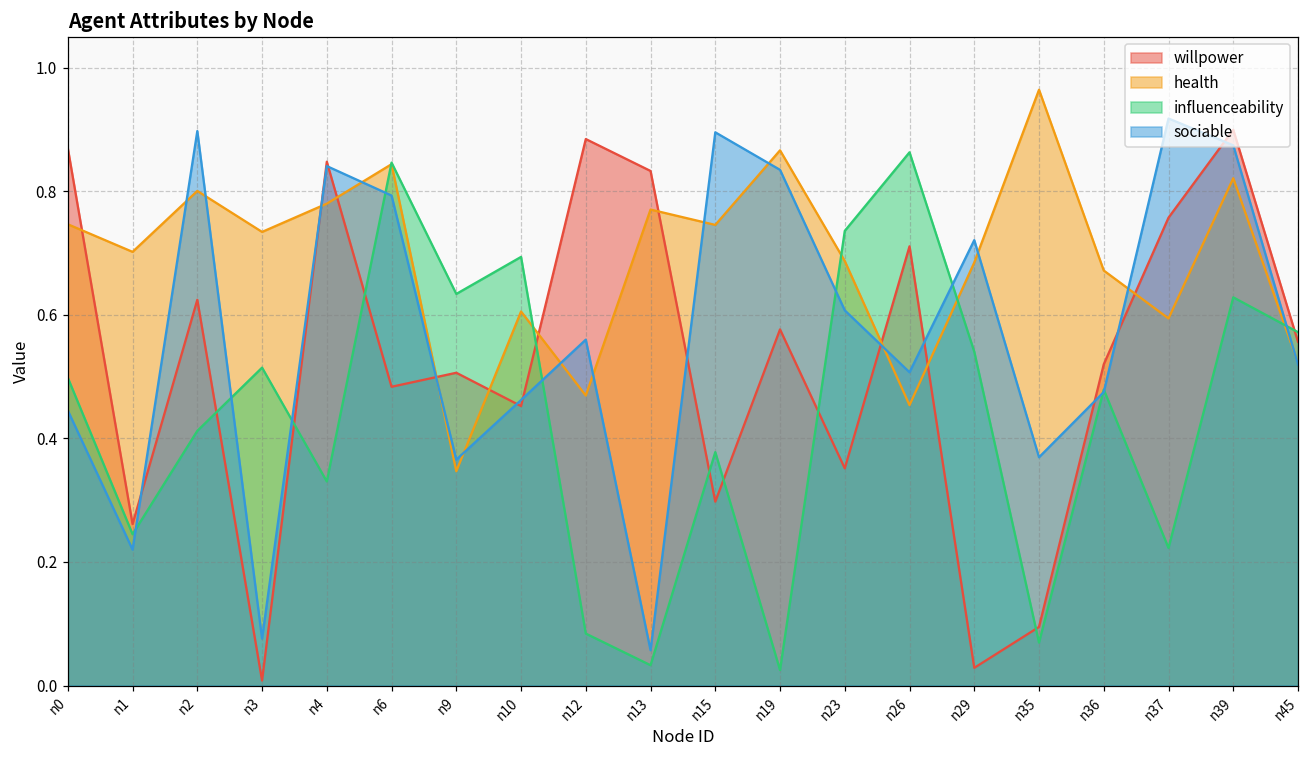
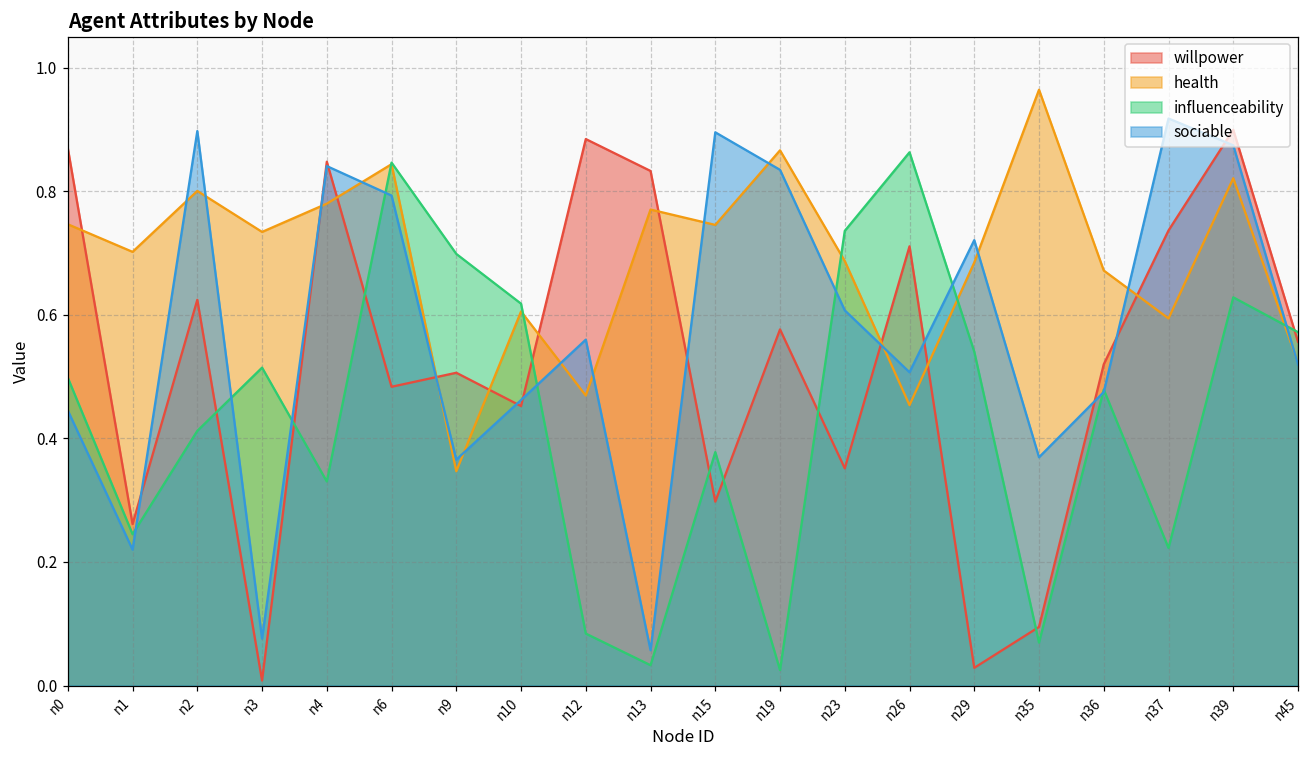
  {
    "willpower": {
      "n0": 0.87,
      "n1": 0.26,
      "n2": 0.62,
      "n3": 0.01,
      "n4": 0.85,
      "n6": 0.48,
      "n9": 0.51,
      "n10": 0.45,
      "n12": 0.88,
      "n13": 0.83,
      "n15": 0.30,
      "n19": 0.58,
      "n23": 0.35,
      "n26": 0.71,
      "n29": 0.03,
      "n35": 0.09,
      "n36": 0.52,
-     "n37": 0.76,
+     "n37": 0.74,
      "n45": 0.56
    },
    "health": {
      "n0": 0.75,
      "n1": 0.70,
      "n2": 0.80,
      "n3": 0.73,
      "n4": 0.78,
      "n9": 0.35,
      "n10": 0.61,
      "n12": 0.47,
      "n13": 0.77,
      "n15": 0.75,
      "n19": 0.87,
      "n23": 0.69,
      "n26": 0.45,
      "n29": 0.68,
      "n35": 0.96,
      "n36": 0.67,
      "n37": 0.59,
      "n39": 0.82
    },
    "influenceability": {
      "n0": 0.50,
      "n1": 0.24,
      "n2": 0.41,
      "n3": 0.51,
      "n4": 0.33,
-     "n9": 0.63,
-     "n10": 0.69,
+     "n9": 0.70,
+     "n10": 0.62,
      "n12": 0.08,
      "n13": 0.03,
      "n15": 0.38,
      "n19": 0.03,
      "n23": 0.74,
      "n26": 0.86,
      "n29": 0.54,
      "n35": 0.07,
      "n37": 0.22,
      "n39": 0.63,
      "n45": 0.57
    },
    "sociable": {
      "n0": 0.45,
      "n1": 0.22,
      "n2": 0.90,
      "n3": 0.08,
      "n4": 0.84,
      "n6": 0.79,
      "n9": 0.37,
      "n10": 0.46,
      "n12": 0.56,
      "n13": 0.06,
      "n15": 0.90,
      "n19": 0.83,
      "n23": 0.61,
      "n26": 0.51,
      "n29": 0.72,
      "n35": 0.37,
      "n39": 0.87
    }
  }
